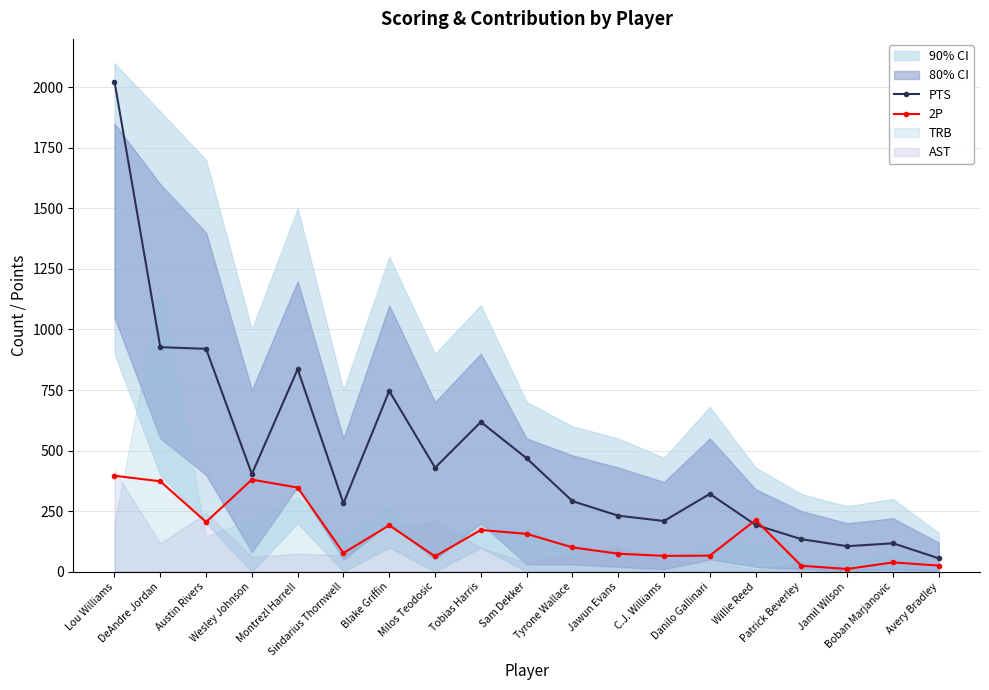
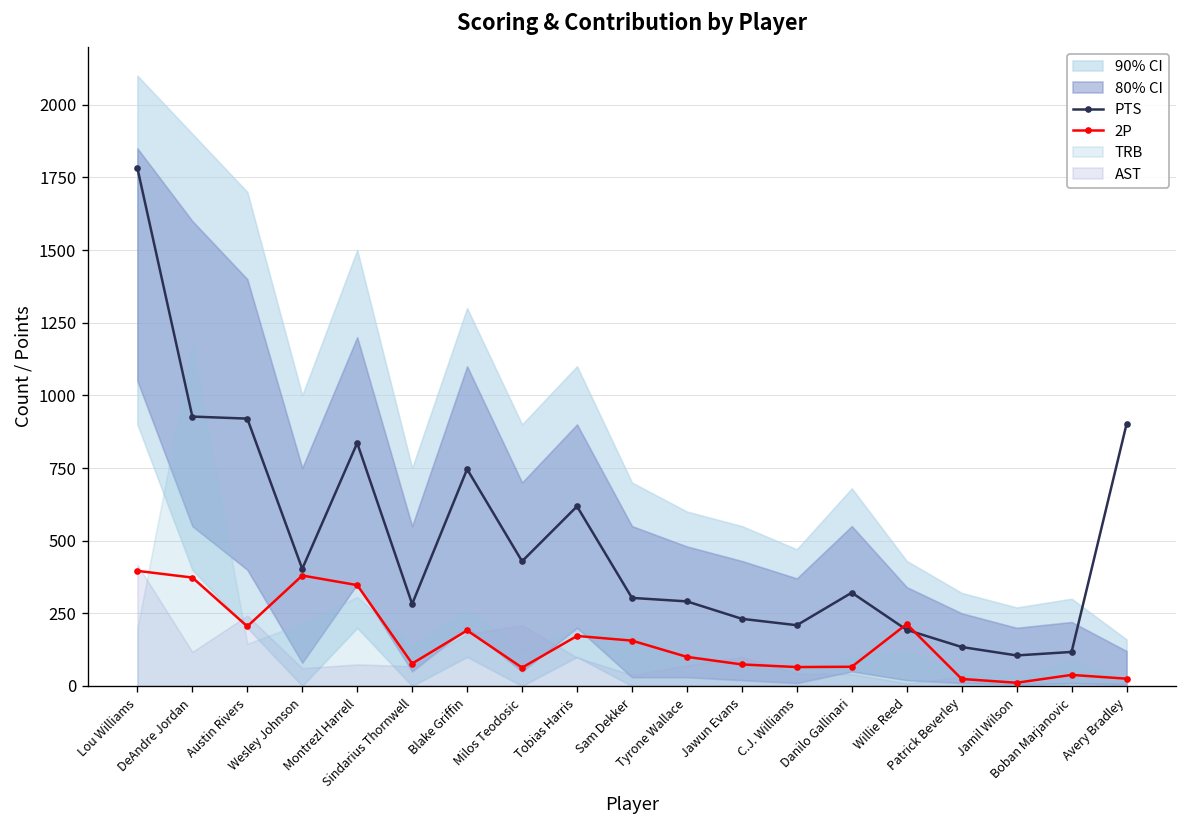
  {
    "PTS": {
-     "Lou Williams": 2020,
+     "Lou Williams": 1780,
      "DeAndre Jordan": 930,
      "Austin Rivers": 920,
      "Wesley Johnson": 400,
      "Montrezl Harrell": 840,
      "Sindarius Thornwell": 280,
      "Blake Griffin": 750,
      "Milos Teodosic": 430,
      "Tobias Harris": 620,
-     "Sam Dekker": 470,
+     "Sam Dekker": 300,
      "Tyrone Wallace": 290,
      "Jawun Evans": 230,
      "C.J. Williams": 210,
      "Danilo Gallinari": 320,
      "Willie Reed": 190,
      "Patrick Beverley": 130,
      "Jamil Wilson": 110,
      "Boban Marjanovic": 120,
-     "Avery Bradley": 60
+     "Avery Bradley": 900
    },
    "2P": {
      "Lou Williams": 400,
      "DeAndre Jordan": 370,
      "Austin Rivers": 210,
      "Wesley Johnson": 380,
      "Montrezl Harrell": 350,
      "Blake Griffin": 190,
      "Milos Teodosic": 60,
      "Tobias Harris": 170,
      "Sam Dekker": 160,
      "Danilo Gallinari": 70,
      "Willie Reed": 210,
      "Boban Marjanovic": 40
    }
  }
